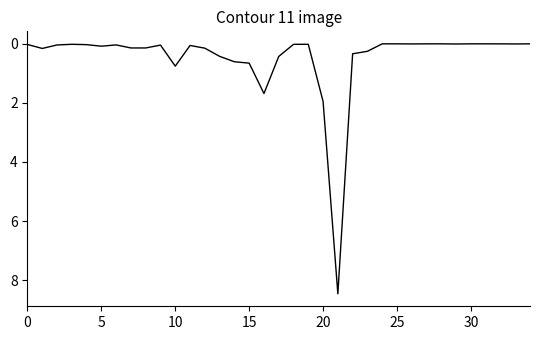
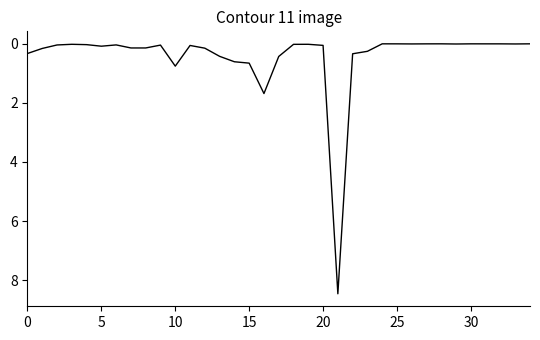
  {
-   "0": 0.0,
+   "0": 0.3,
    "5": 0.1,
    "10": 0.8,
    "15": 0.7,
-   "20": 2.0,
+   "20": 0.1,
    "25": 0.0,
    "30": 0.0
  }
